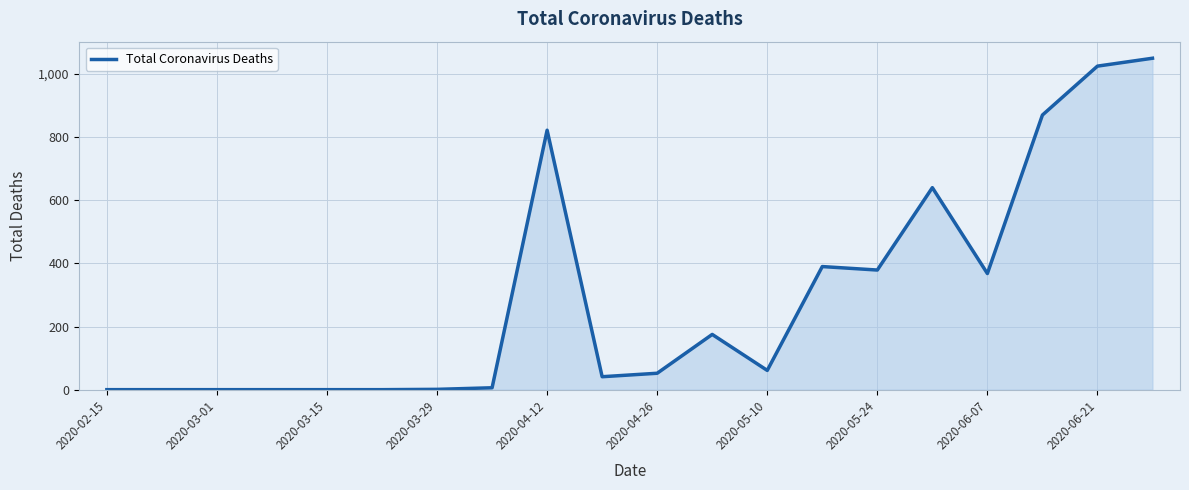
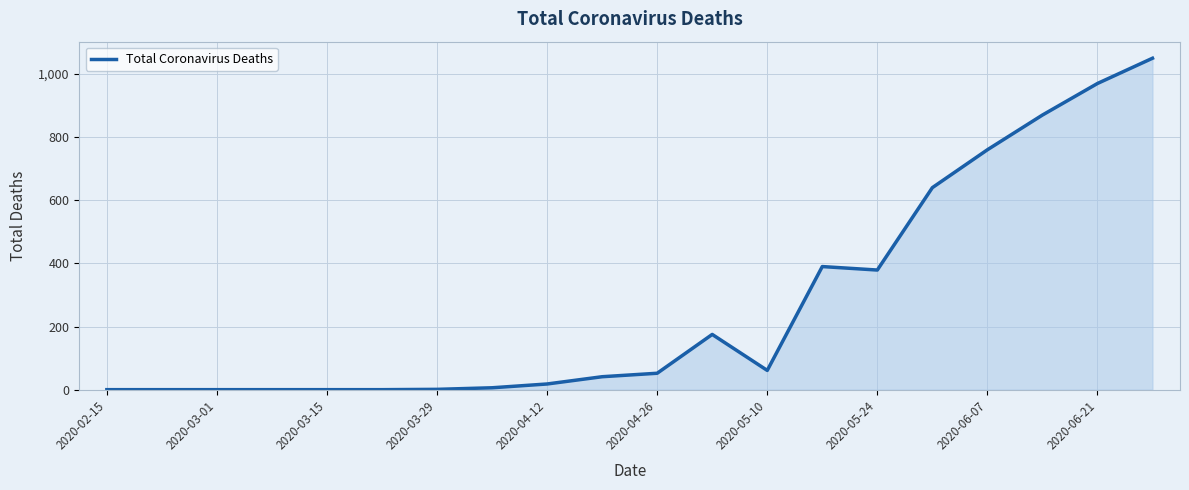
  {
    "2020-02-15": "0",
    "2020-03-01": "0",
    "2020-03-15": "0",
    "2020-03-29": "0",
-   "2020-04-12": "820",
+   "2020-04-12": "20",
    "2020-04-26": "50",
    "2020-05-10": "60",
    "2020-05-24": "380",
-   "2020-06-07": "370",
-   "2020-06-21": "1,030"
+   "2020-06-07": "760",
+   "2020-06-21": "970"
  }
